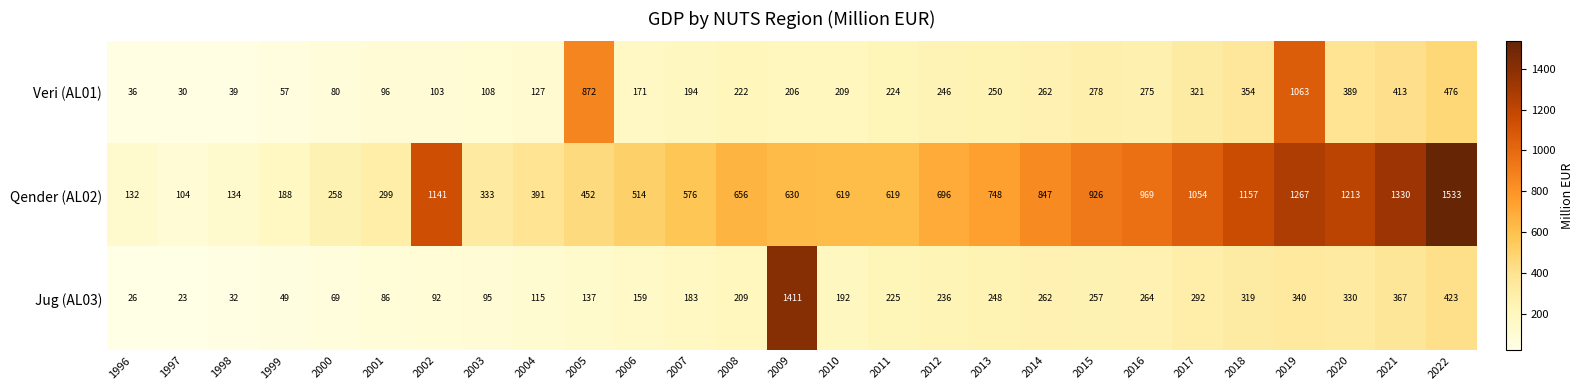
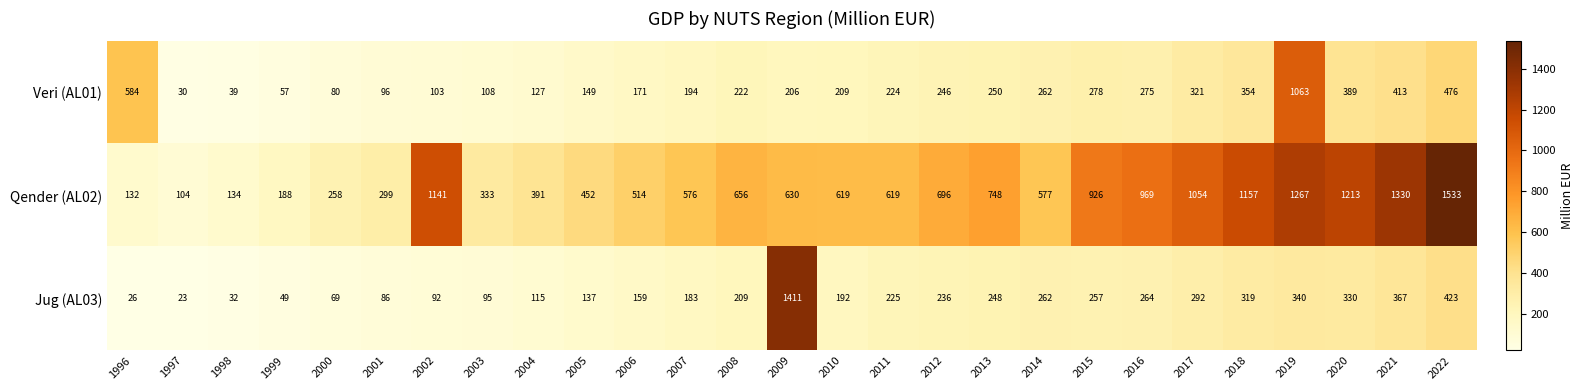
  {
    "Veri (AL01)": {
-     "1996": 36,
+     "1996": 584,
      "1997": 30,
      "1998": 39,
      "1999": 57,
      "2000": 80,
      "2001": 96,
      "2002": 103,
      "2003": 108,
      "2004": 127,
-     "2005": 872,
+     "2005": 149,
      "2006": 171,
      "2007": 194,
      "2008": 222,
      "2009": 206,
      "2010": 209,
      "2011": 224,
      "2012": 246,
      "2013": 250,
      "2014": 262,
      "2015": 278,
      "2016": 275,
      "2017": 321,
      "2018": 354,
      "2019": 1063,
      "2020": 389,
      "2021": 413,
      "2022": 476
    },
    "Qender (AL02)": {
      "1996": 132,
      "1997": 104,
      "1998": 134,
      "1999": 188,
      "2000": 258,
      "2001": 299,
      "2002": 1141,
      "2003": 333,
      "2004": 391,
      "2005": 452,
      "2006": 514,
      "2007": 576,
      "2008": 656,
      "2009": 630,
      "2010": 619,
      "2011": 619,
      "2012": 696,
      "2013": 748,
-     "2014": 847,
+     "2014": 577,
      "2015": 926,
      "2016": 969,
      "2017": 1054,
      "2018": 1157,
      "2019": 1267,
      "2020": 1213,
      "2021": 1330,
      "2022": 1533
    },
    "Jug (AL03)": {
      "1996": 26,
      "1997": 23,
      "1998": 32,
      "1999": 49,
      "2000": 69,
      "2001": 86,
      "2002": 92,
      "2003": 95,
      "2004": 115,
      "2005": 137,
      "2006": 159,
      "2007": 183,
      "2008": 209,
      "2009": 1411,
      "2010": 192,
      "2011": 225,
      "2012": 236,
      "2013": 248,
      "2014": 262,
      "2015": 257,
      "2016": 264,
      "2017": 292,
      "2018": 319,
      "2019": 340,
      "2020": 330,
      "2021": 367,
      "2022": 423
    }
  }
